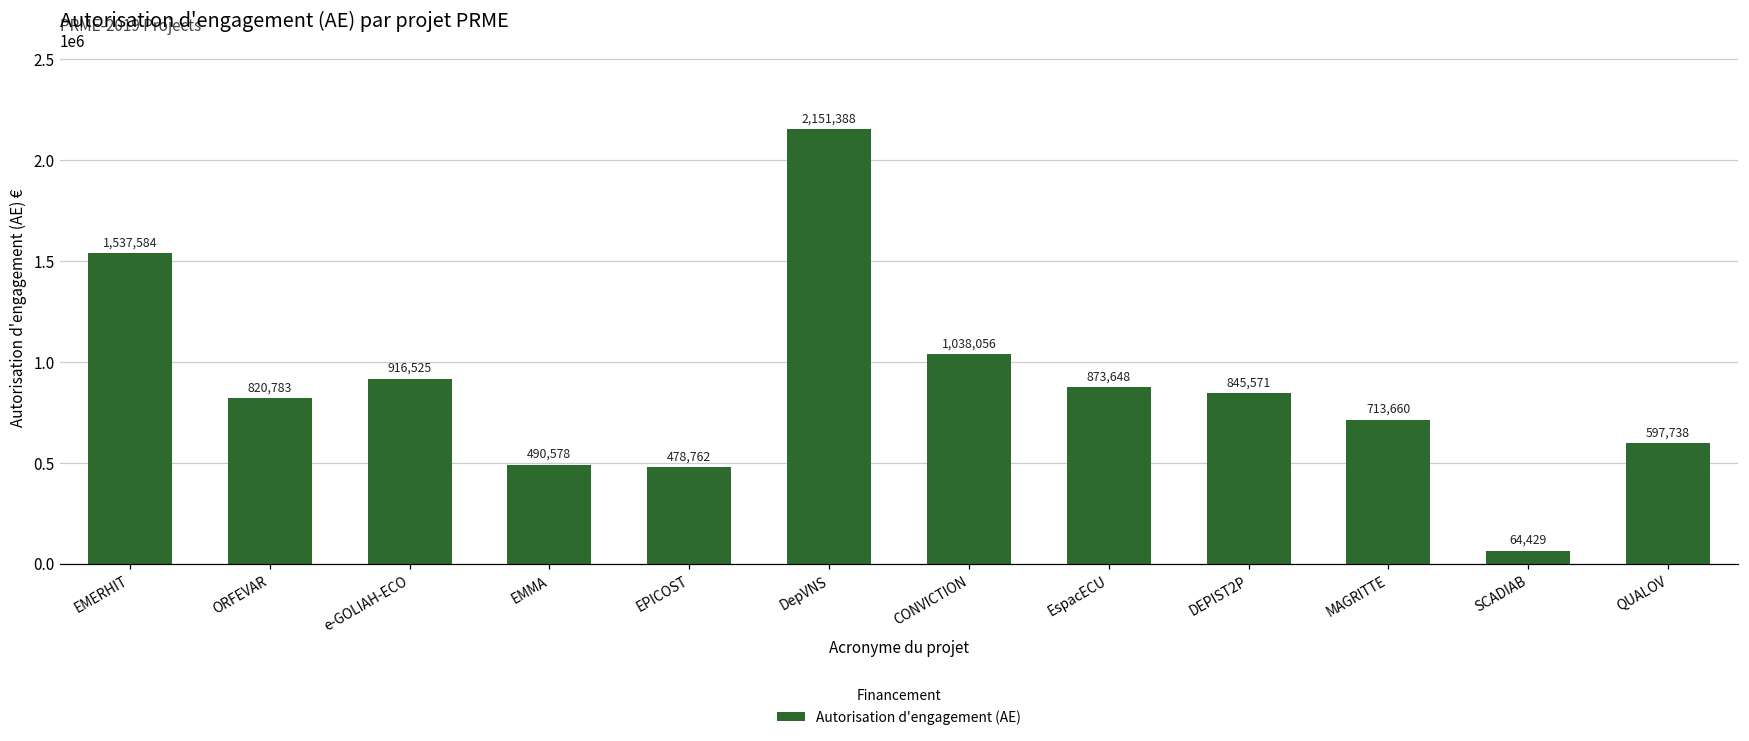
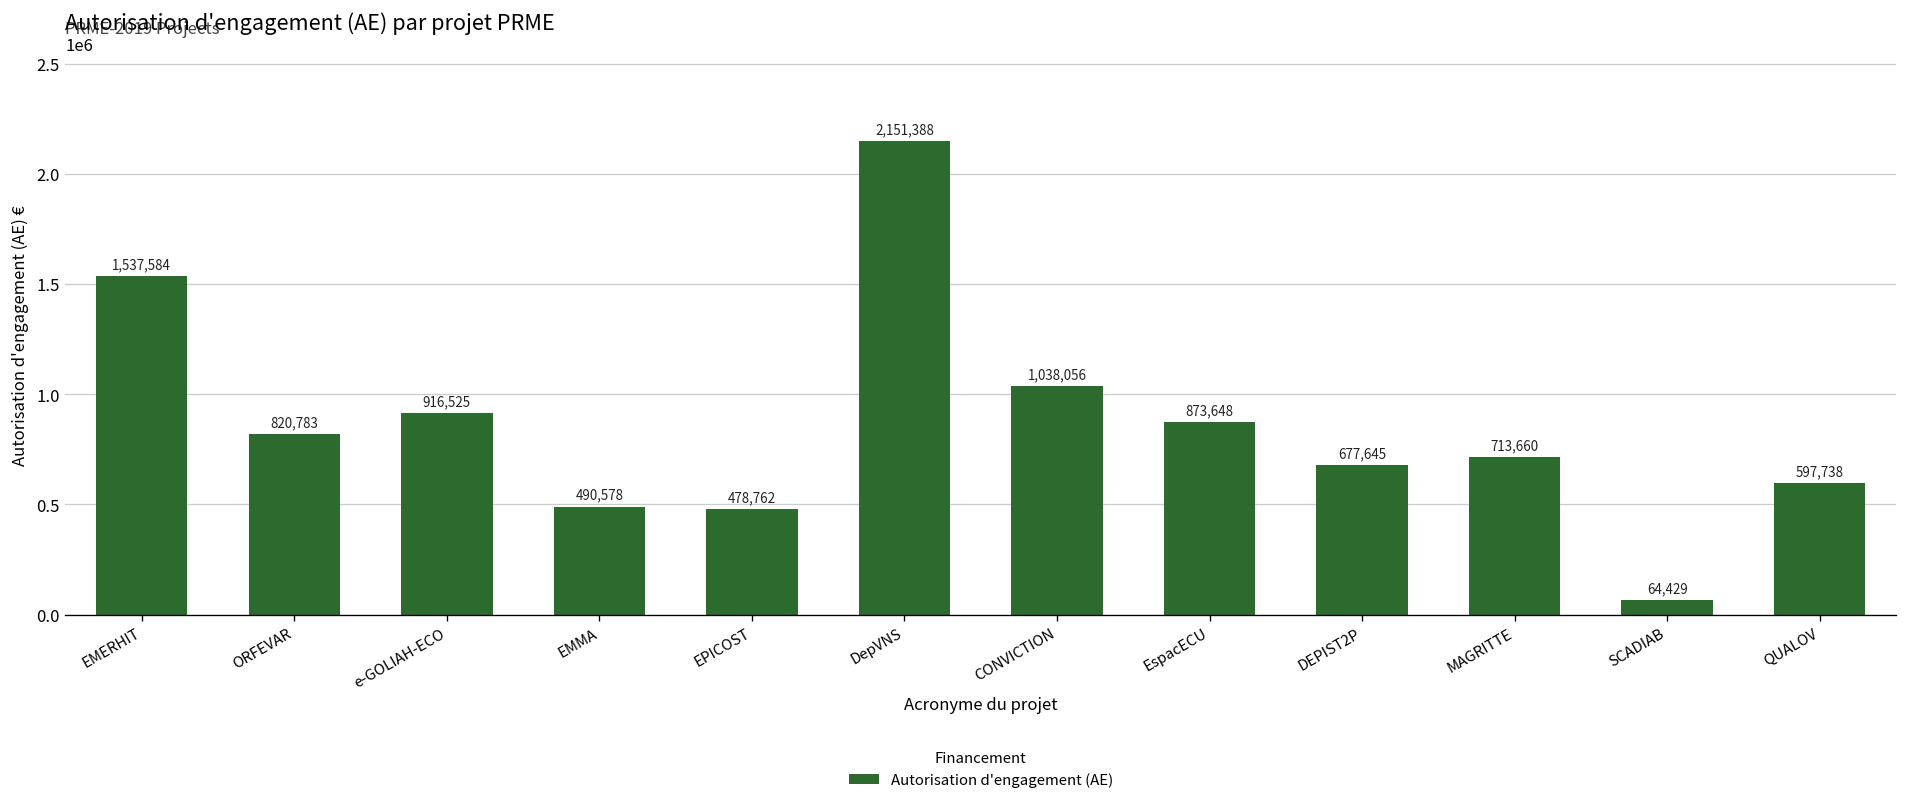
  {
    "EMERHIT": "1,537,584",
    "ORFEVAR": "820,783",
    "e-GOLIAH-ECO": "916,525",
    "EMMA": "490,578",
    "EPICOST": "478,762",
    "DepVNS": "2,151,388",
    "CONVICTION": "1,038,056",
    "EspacECU": "873,648",
-   "DEPIST2P": "845,571",
+   "DEPIST2P": "677,645",
    "MAGRITTE": "713,660",
    "SCADIAB": "64,429",
    "QUALOV": "597,738"
  }
